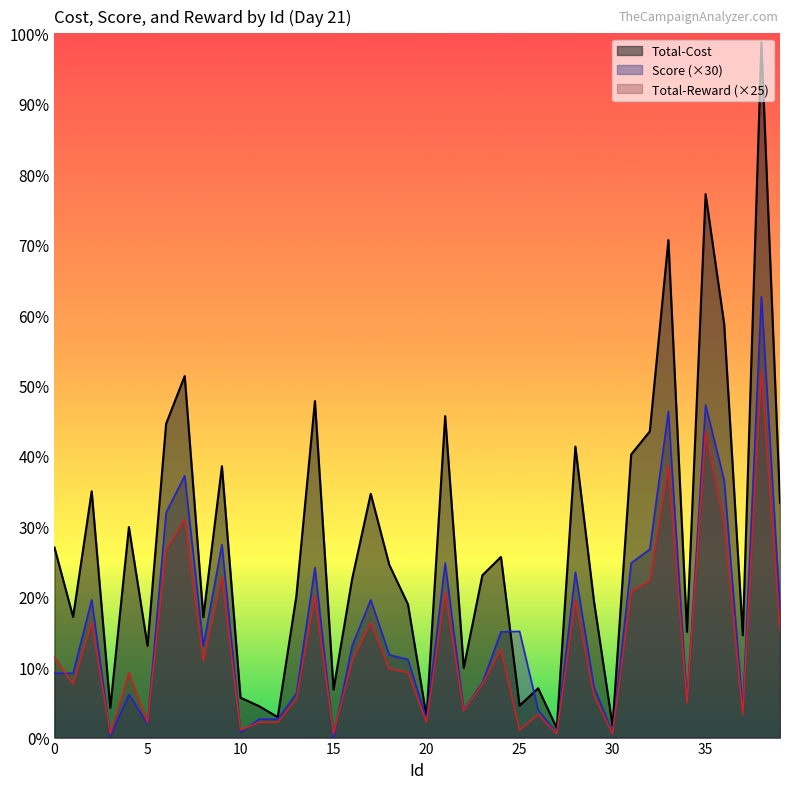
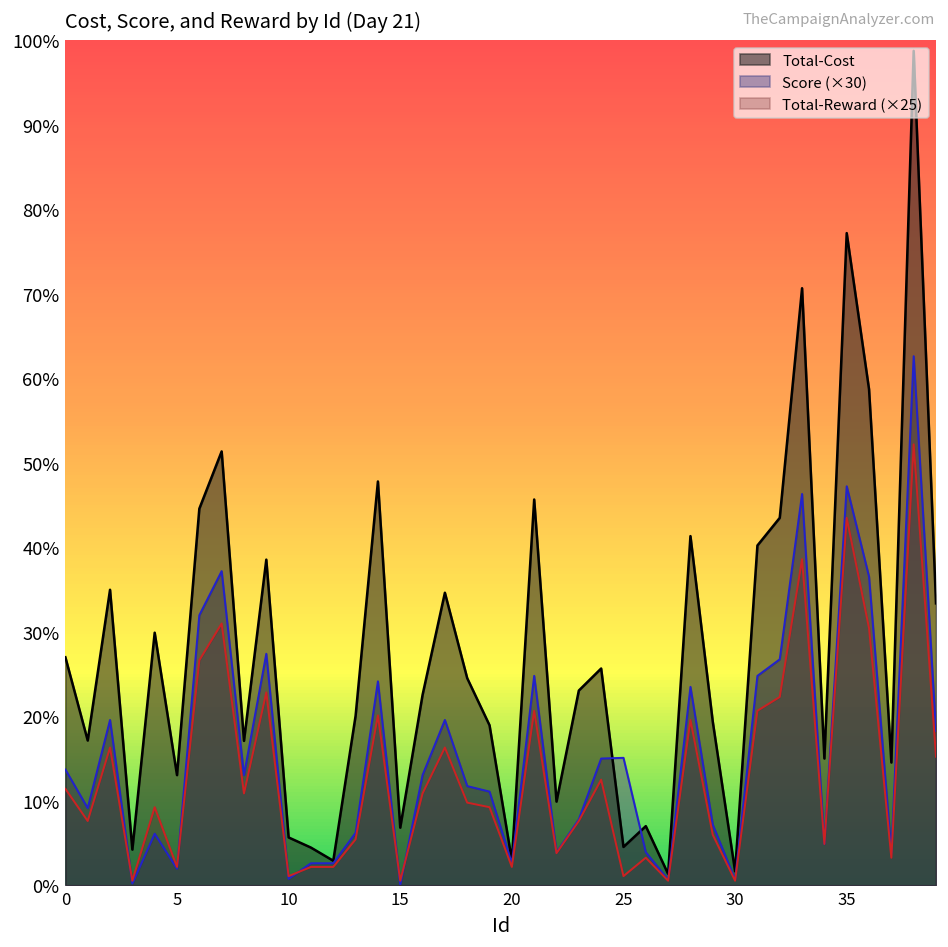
  {
    "Score (×30)": {
-     "0": "9%",
+     "0": "14%",
      "15": "0%",
      "25": "15%",
      "35": "47%"
    }
  }
